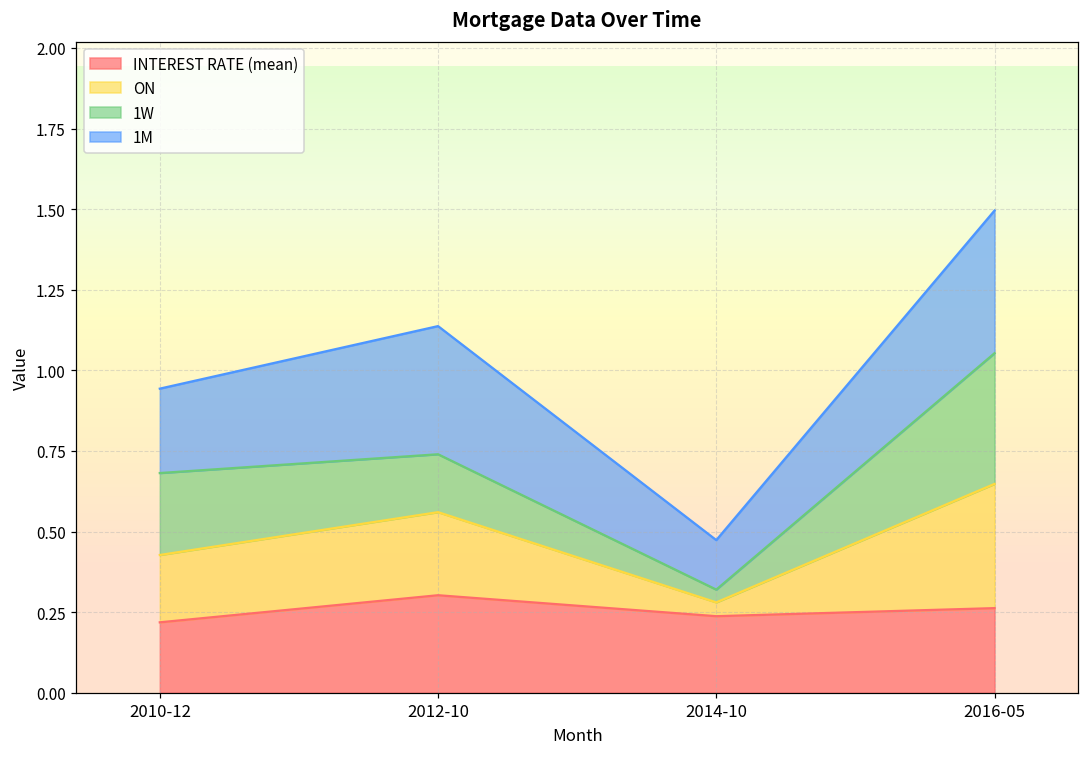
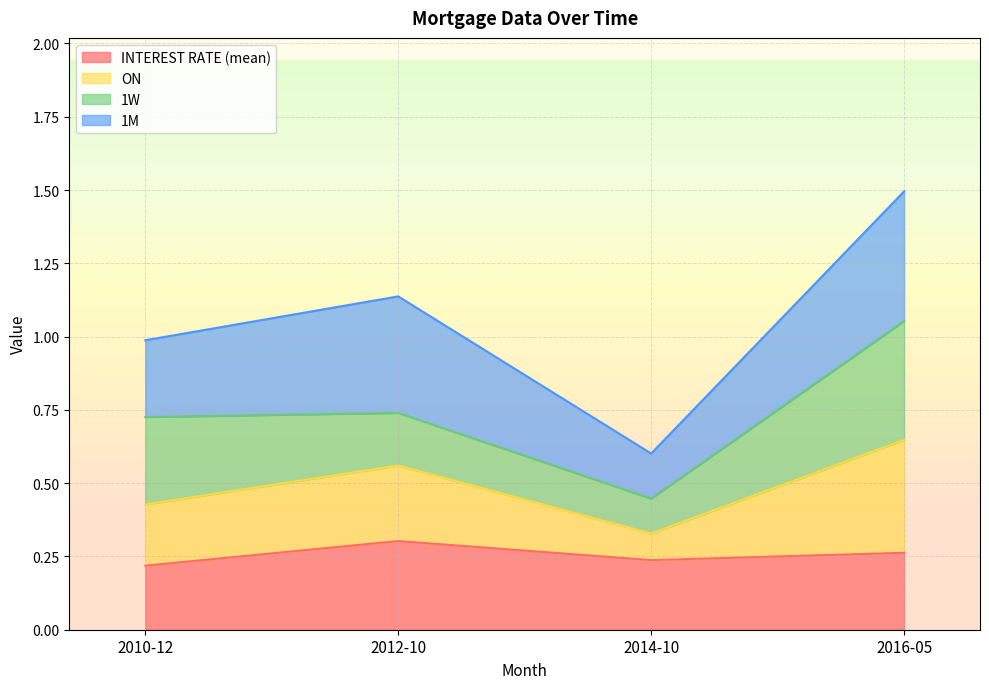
  {
    "INTEREST RATE (mean)": {
      "2010-12": 0.22,
      "2012-10": 0.30,
      "2014-10": 0.24,
      "2016-05": 0.26
    },
    "ON": {
      "2010-12": 0.21,
      "2012-10": 0.26,
-     "2014-10": 0.04,
+     "2014-10": 0.09,
      "2016-05": 0.39
    },
    "1W": {
-     "2010-12": 0.25,
+     "2010-12": 0.30,
      "2012-10": 0.18,
-     "2014-10": 0.04,
+     "2014-10": 0.12,
      "2016-05": 0.41
    },
    "1M": {
      "2010-12": 0.26,
      "2012-10": 0.40,
      "2014-10": 0.15,
      "2016-05": 0.44
    }
  }
